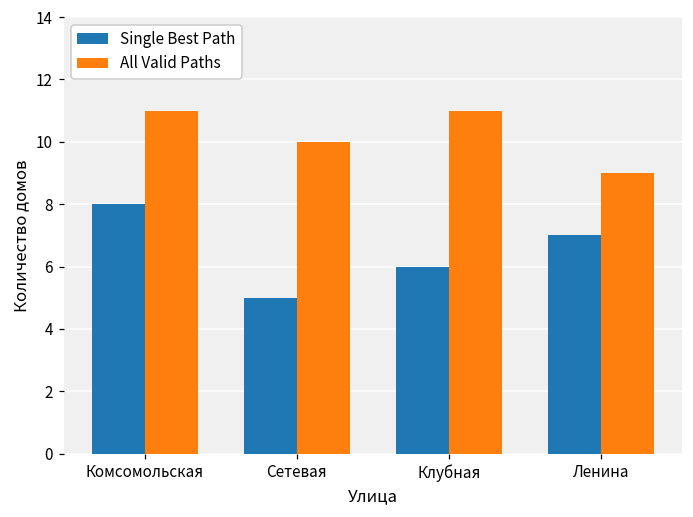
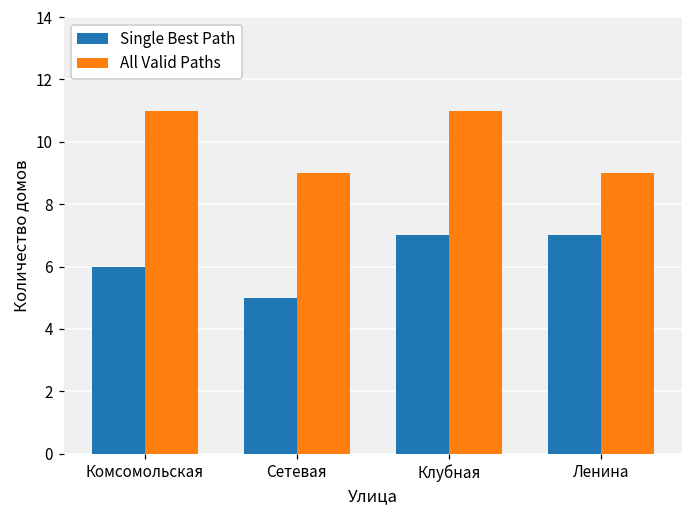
  {
    "Single Best Path": {
-     "Комсомольская": 8,
+     "Комсомольская": 6,
      "Сетевая": 5,
-     "Клубная": 6,
+     "Клубная": 7,
      "Ленина": 7
    },
    "All Valid Paths": {
      "Комсомольская": 11,
-     "Сетевая": 10,
+     "Сетевая": 9,
      "Клубная": 11,
      "Ленина": 9
    }
  }
